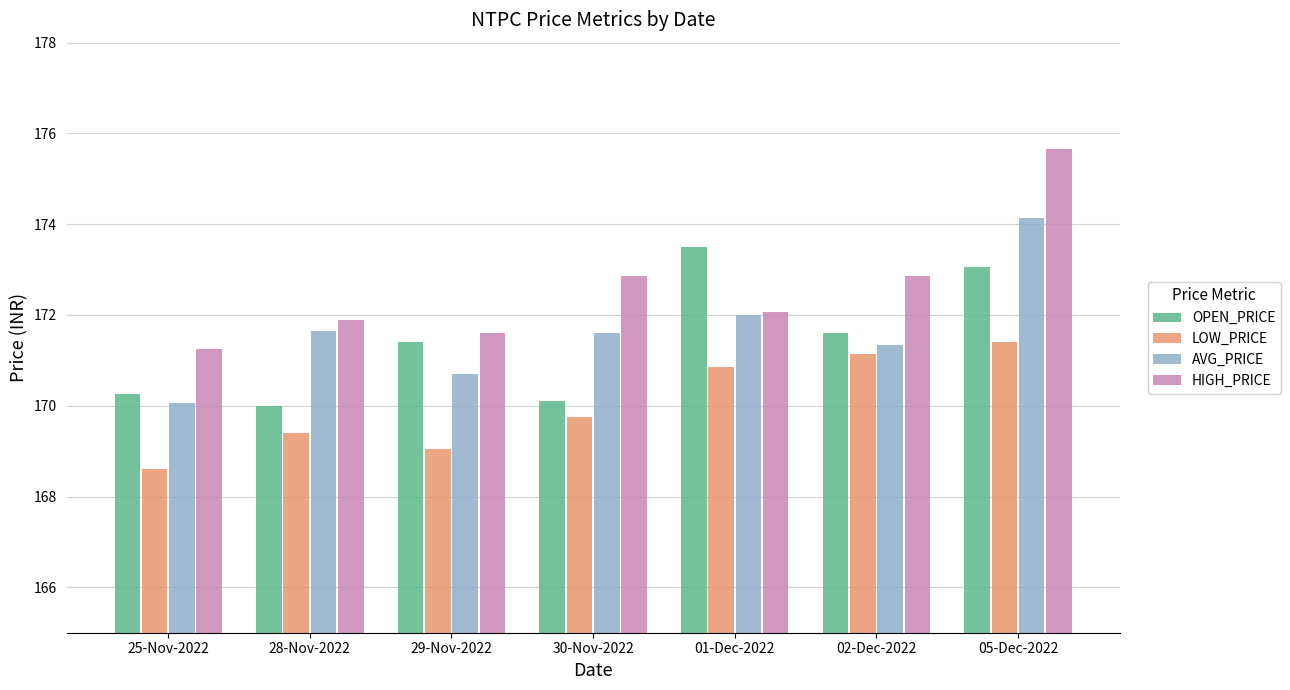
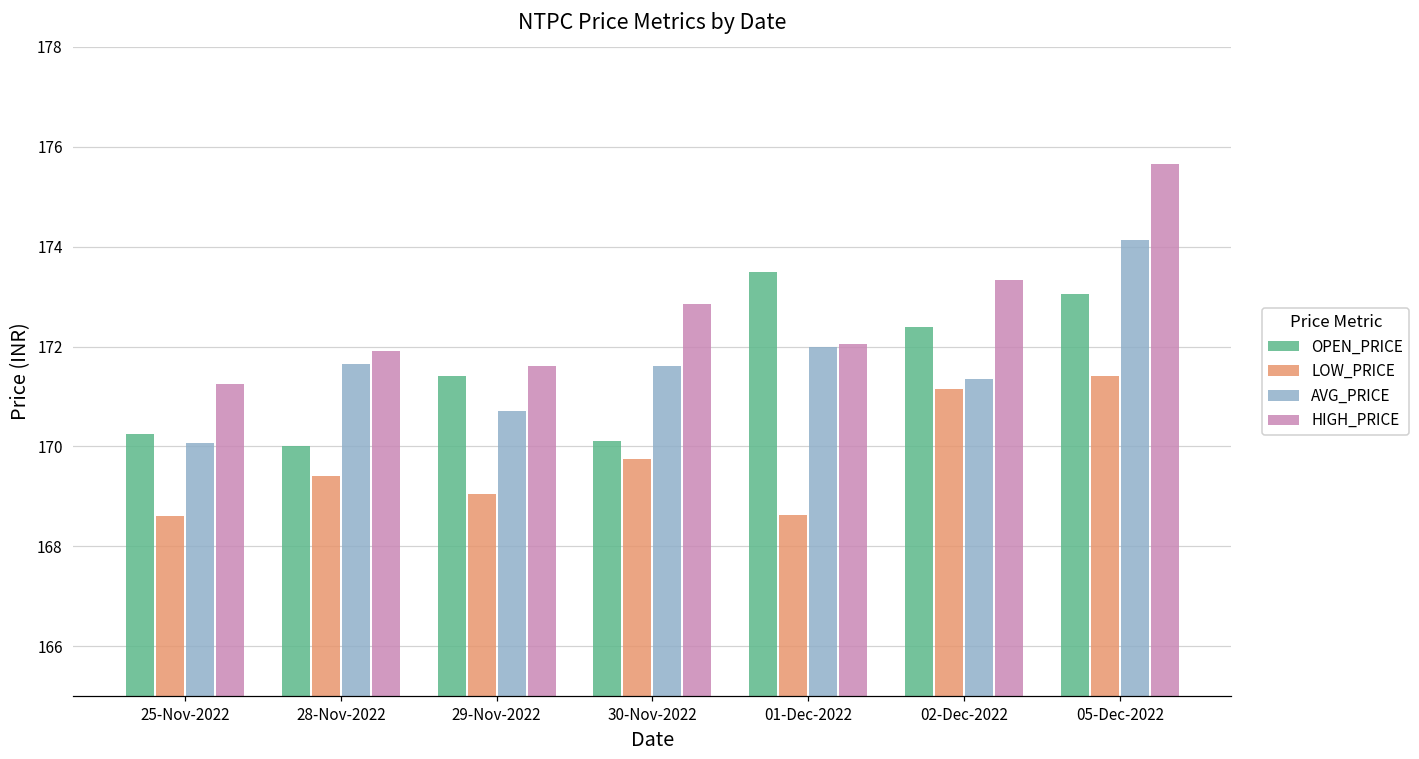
  {
    "OPEN_PRICE": {
      "25-Nov-2022": 170.3,
      "28-Nov-2022": 170.0,
      "29-Nov-2022": 171.4,
      "30-Nov-2022": 170.1,
      "01-Dec-2022": 173.5,
-     "02-Dec-2022": 171.6,
+     "02-Dec-2022": 172.4,
      "05-Dec-2022": 173.1
    },
    "LOW_PRICE": {
      "25-Nov-2022": 168.6,
      "28-Nov-2022": 169.4,
      "29-Nov-2022": 169.1,
      "30-Nov-2022": 169.8,
-     "01-Dec-2022": 170.9,
+     "01-Dec-2022": 168.6,
      "02-Dec-2022": 171.2,
      "05-Dec-2022": 171.4
    },
    "AVG_PRICE": {
      "25-Nov-2022": 170.1,
      "28-Nov-2022": 171.6,
      "29-Nov-2022": 170.7,
      "30-Nov-2022": 171.6,
      "01-Dec-2022": 172.0,
      "02-Dec-2022": 171.4,
      "05-Dec-2022": 174.1
    },
    "HIGH_PRICE": {
      "25-Nov-2022": 171.3,
      "28-Nov-2022": 171.9,
      "29-Nov-2022": 171.6,
      "30-Nov-2022": 172.9,
      "01-Dec-2022": 172.1,
-     "02-Dec-2022": 172.9,
+     "02-Dec-2022": 173.3,
      "05-Dec-2022": 175.7
    }
  }
